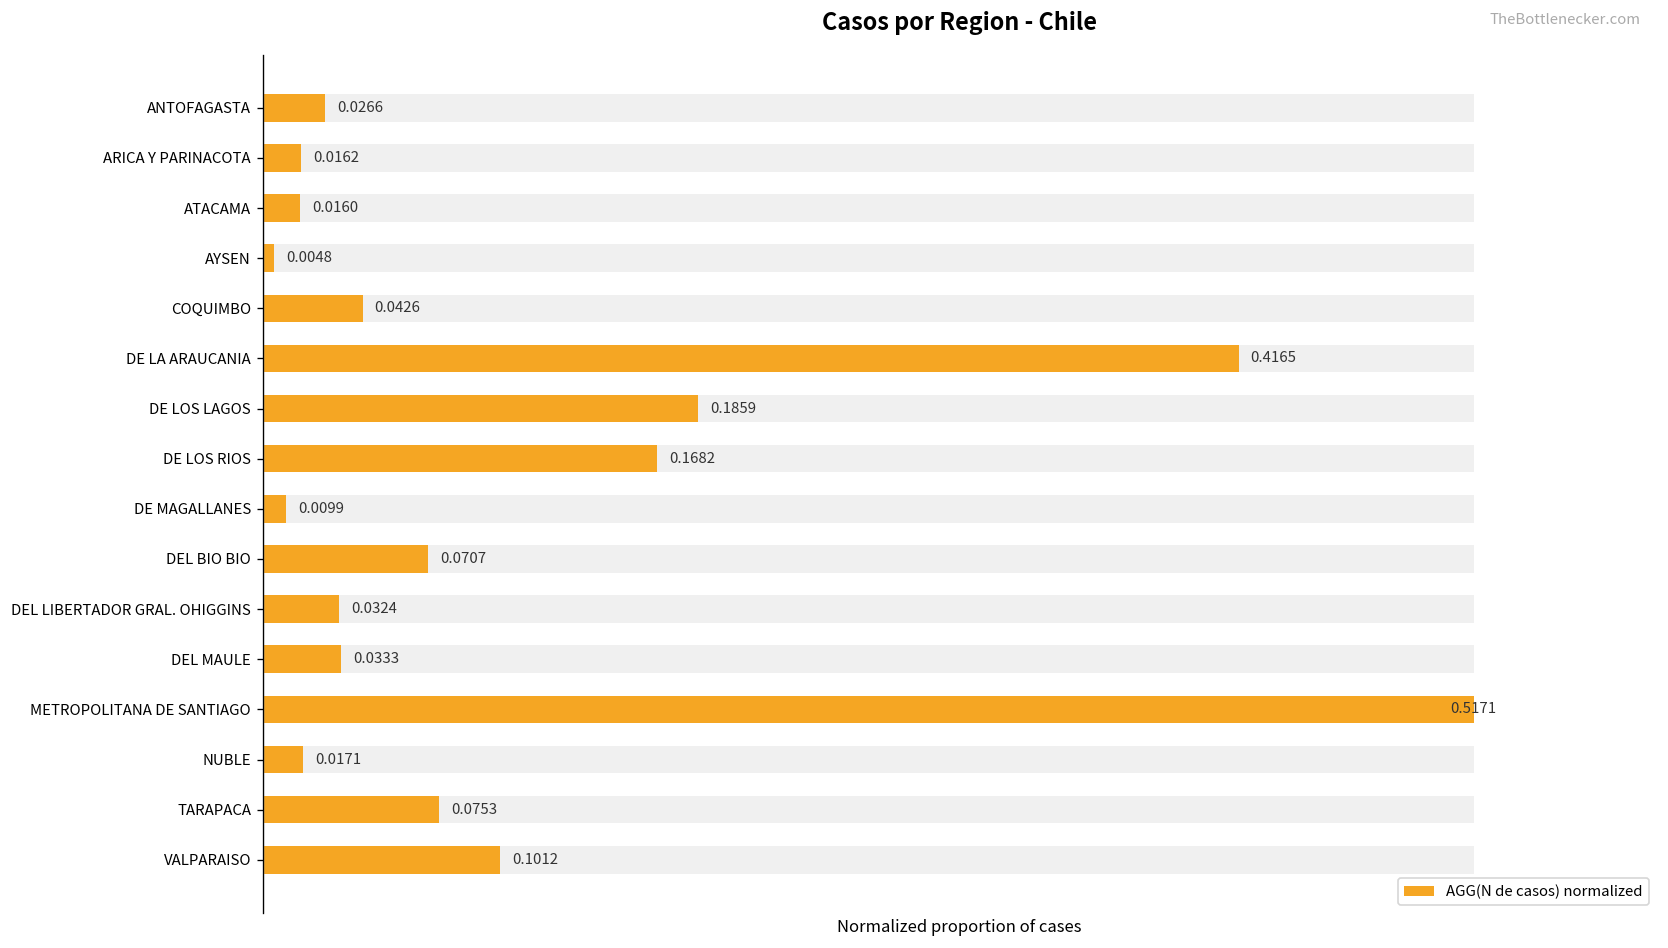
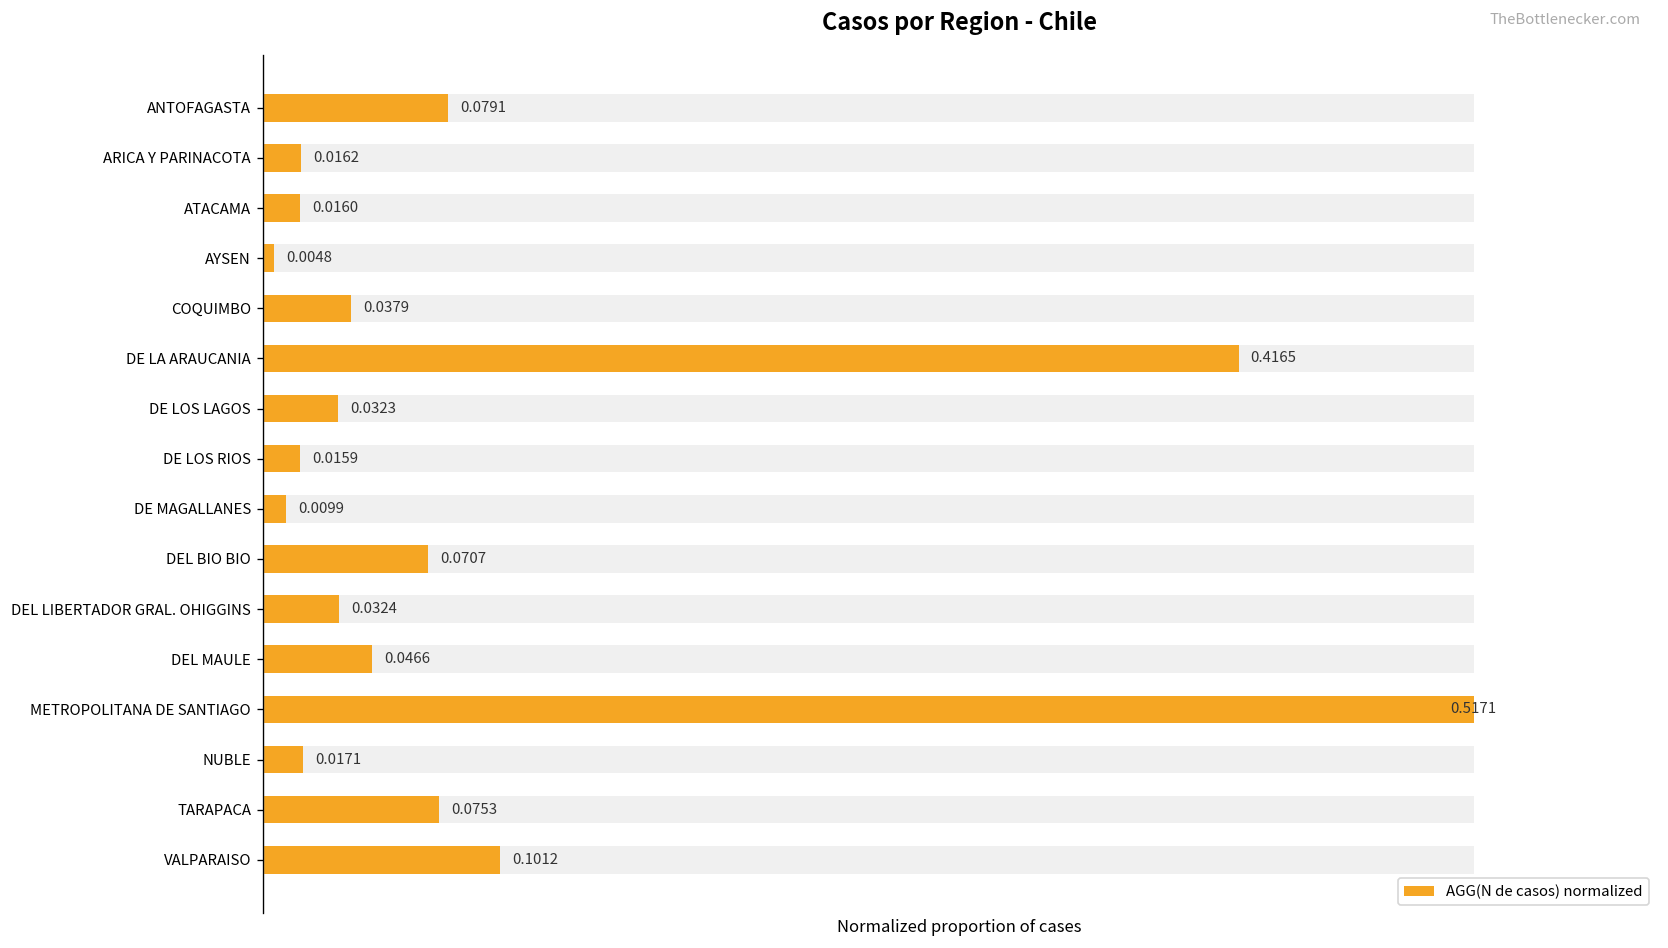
  {
    "AGG(N de casos) normalized": {
-     "ANTOFAGASTA": 0.0266,
-     "COQUIMBO": 0.0426,
-     "DE LOS LAGOS": 0.1859,
-     "DE LOS RIOS": 0.1682,
-     "DEL MAULE": 0.0333
+     "ANTOFAGASTA": 0.0791,
+     "COQUIMBO": 0.0379,
+     "DE LOS LAGOS": 0.0323,
+     "DE LOS RIOS": 0.0159,
+     "DEL MAULE": 0.0466
    }
  }
